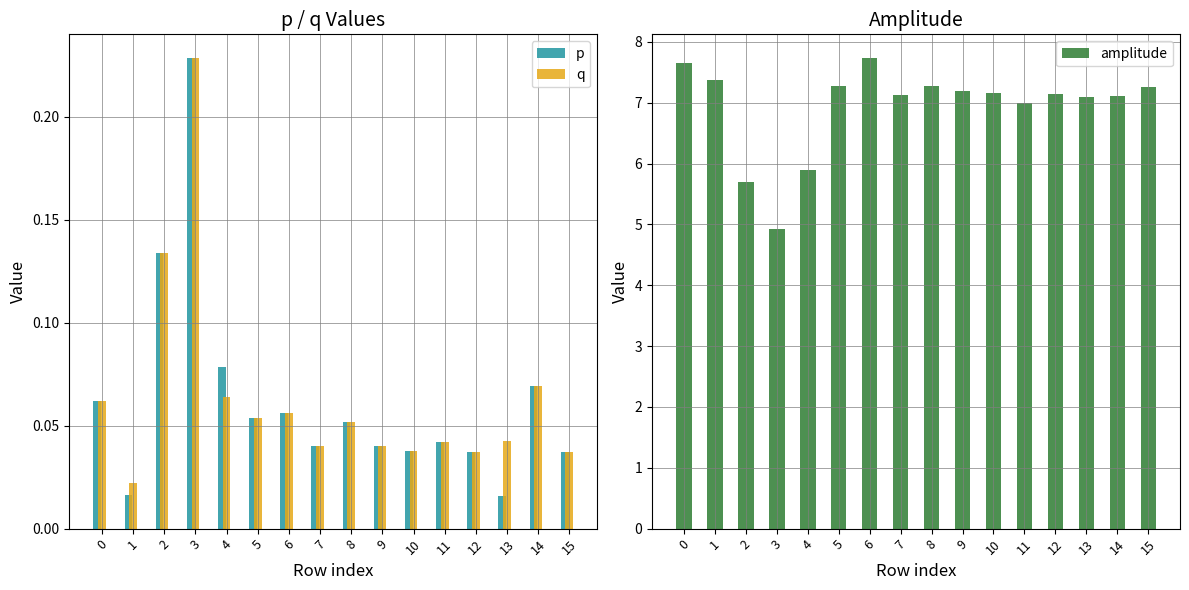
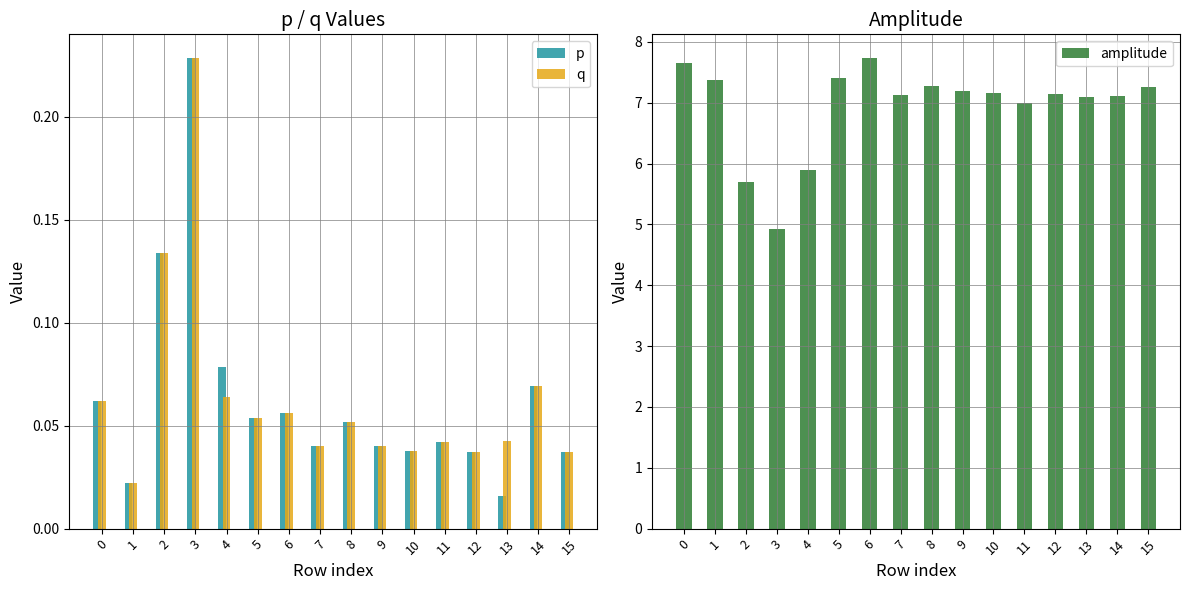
  {
    "p / q Values": {
      "p": {
        "0": 0.062,
-       "1": 0.017,
+       "1": 0.022,
        "2": 0.134,
        "3": 0.229,
        "4": 0.078,
        "5": 0.054,
        "6": 0.056,
        "7": 0.040,
        "8": 0.052,
        "9": 0.040,
        "10": 0.038,
        "11": 0.042,
        "12": 0.037,
        "13": 0.016,
        "14": 0.069,
        "15": 0.037
      },
      "q": {
        "0": 0.062,
        "1": 0.022,
        "2": 0.134,
        "3": 0.229,
        "4": 0.064,
        "5": 0.054,
        "6": 0.056,
        "7": 0.040,
        "8": 0.052,
        "9": 0.040,
        "10": 0.038,
        "11": 0.042,
        "12": 0.037,
        "13": 0.042,
        "14": 0.069,
        "15": 0.037
      }
    },
    "Amplitude": {
      "0": 7.7,
      "1": 7.4,
      "2": 5.7,
      "3": 4.9,
      "4": 5.9,
-     "5": 7.3,
+     "5": 7.4,
      "6": 7.7,
      "7": 7.1,
      "8": 7.3,
      "9": 7.2,
      "10": 7.2,
      "11": 7.0,
      "12": 7.1,
      "13": 7.1,
      "14": 7.1,
      "15": 7.3
    }
  }
